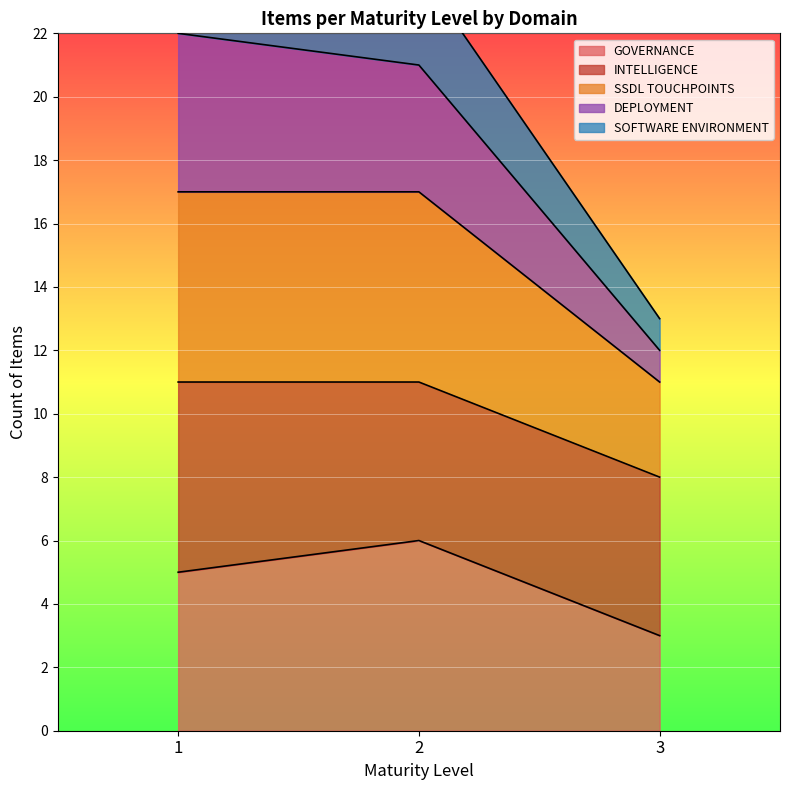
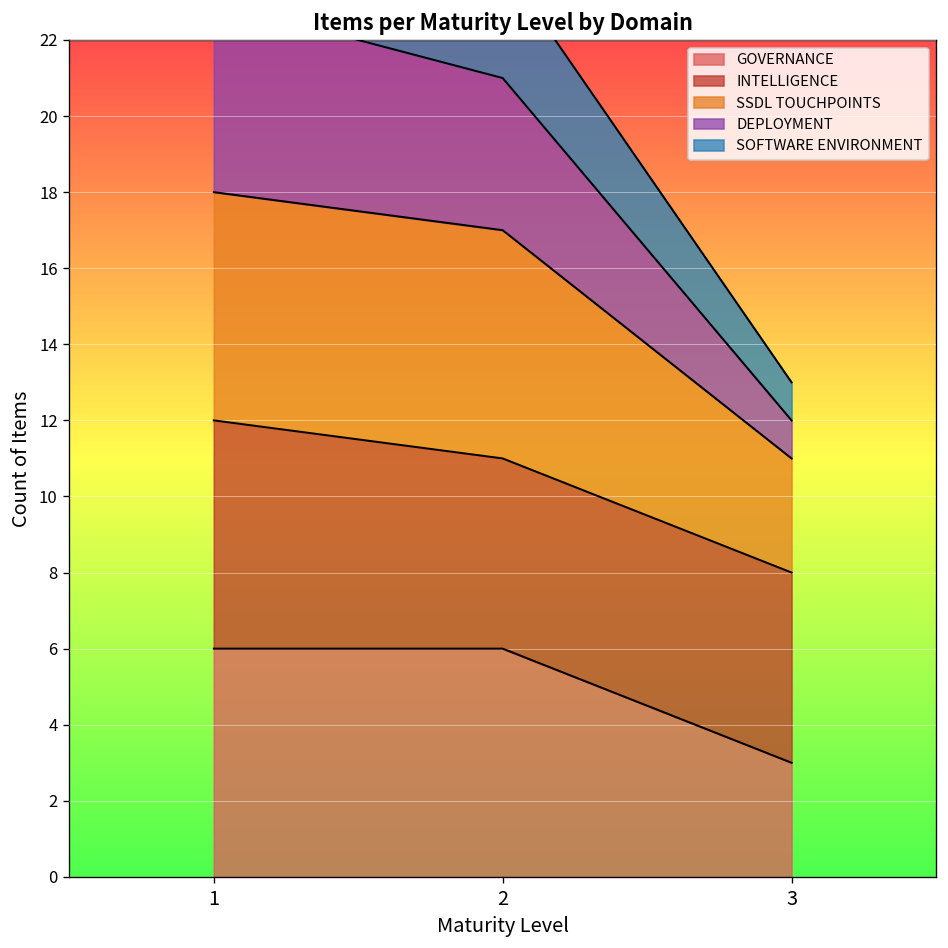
  {
    "GOVERNANCE": {
-     "1": 5,
+     "1": 6,
      "2": 6,
      "3": 3
    },
    "INTELLIGENCE": {
      "1": 6,
      "2": 5,
      "3": 5
    },
    "SSDL TOUCHPOINTS": {
      "1": 6,
      "2": 6,
      "3": 3
    },
    "DEPLOYMENT": {
      "2": 4,
      "3": 1
    },
    "SOFTWARE ENVIRONMENT": {
      "3": 1
    }
  }
